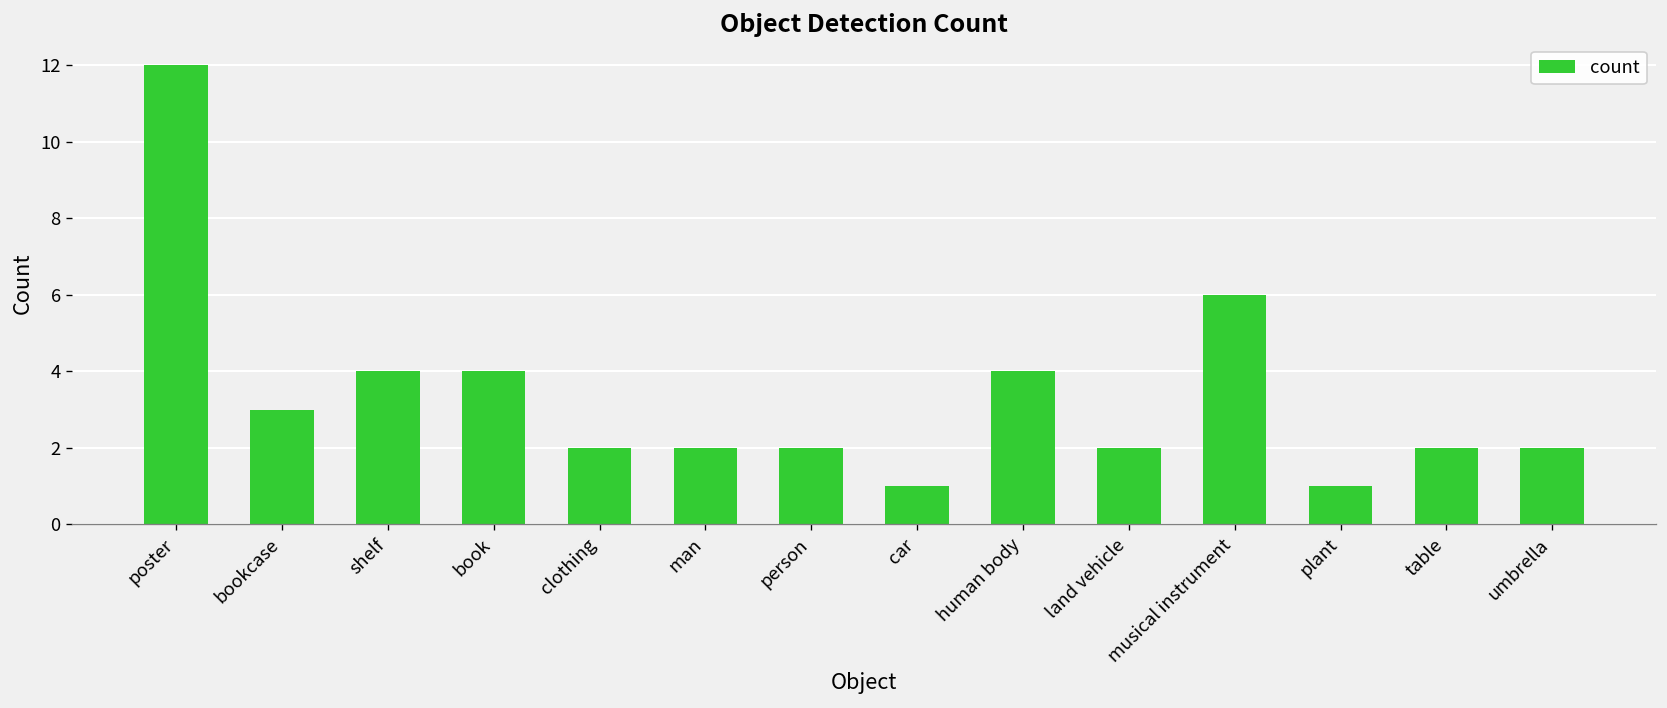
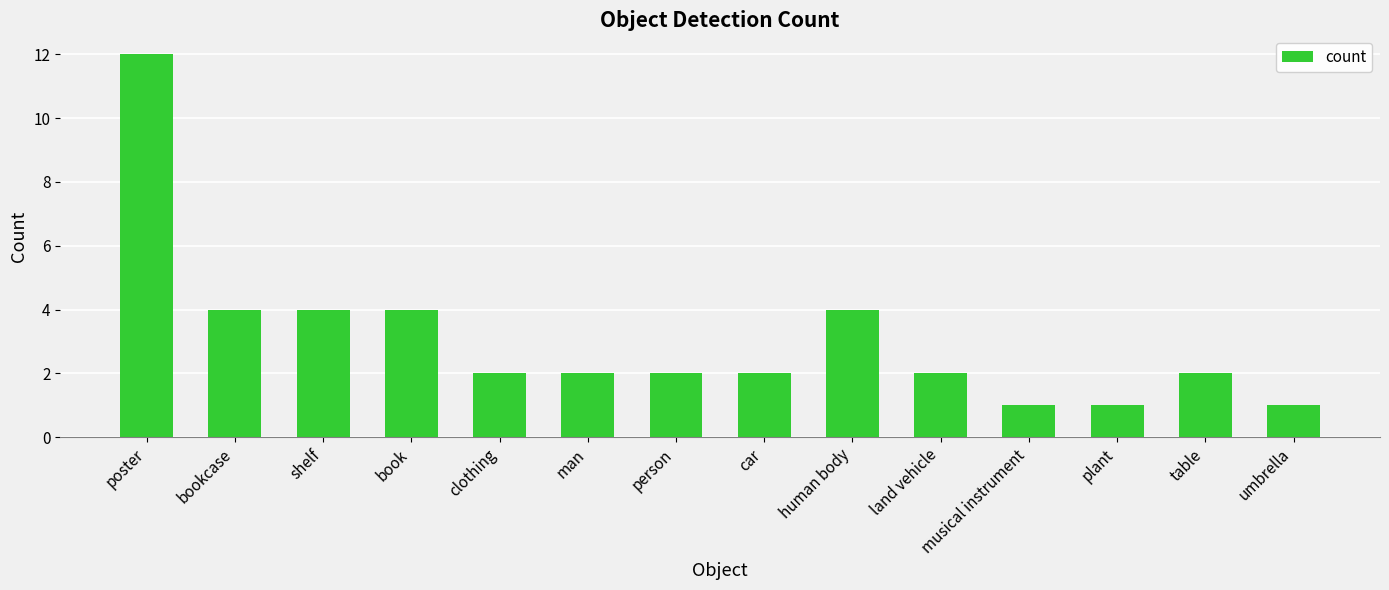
  {
    "poster": 12,
-   "bookcase": 3,
+   "bookcase": 4,
    "shelf": 4,
    "book": 4,
    "clothing": 2,
    "man": 2,
    "person": 2,
-   "car": 1,
+   "car": 2,
    "human body": 4,
    "land vehicle": 2,
-   "musical instrument": 6,
+   "musical instrument": 1,
    "plant": 1,
    "table": 2,
-   "umbrella": 2
+   "umbrella": 1
  }
